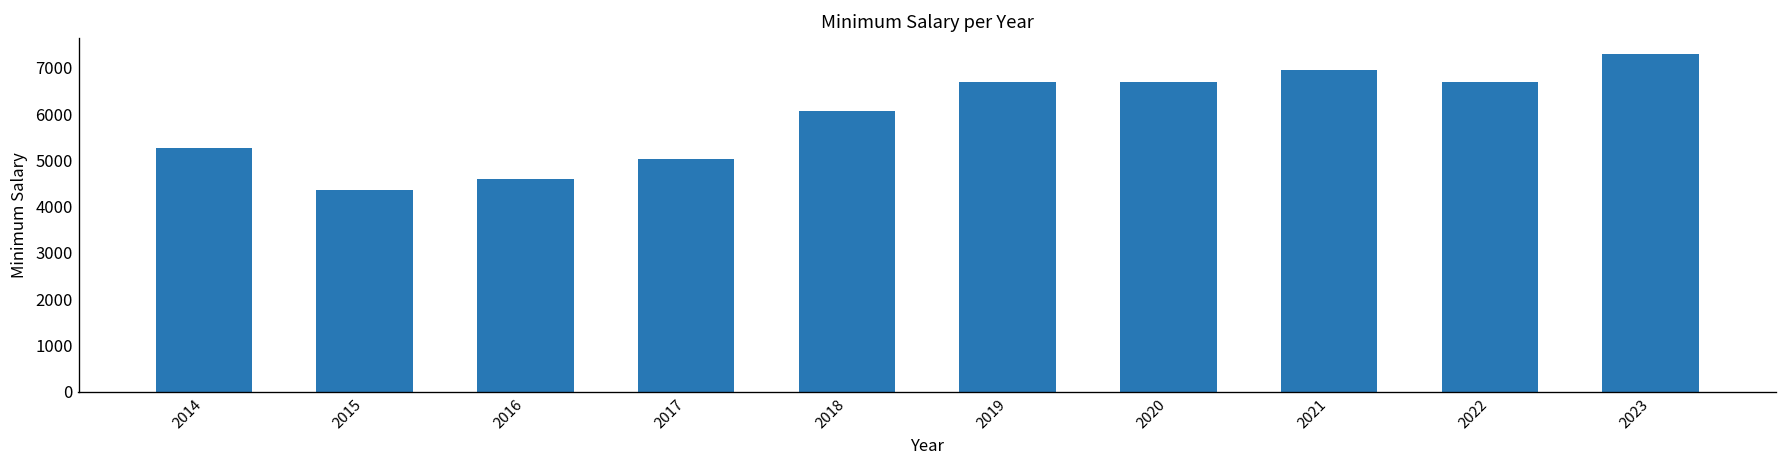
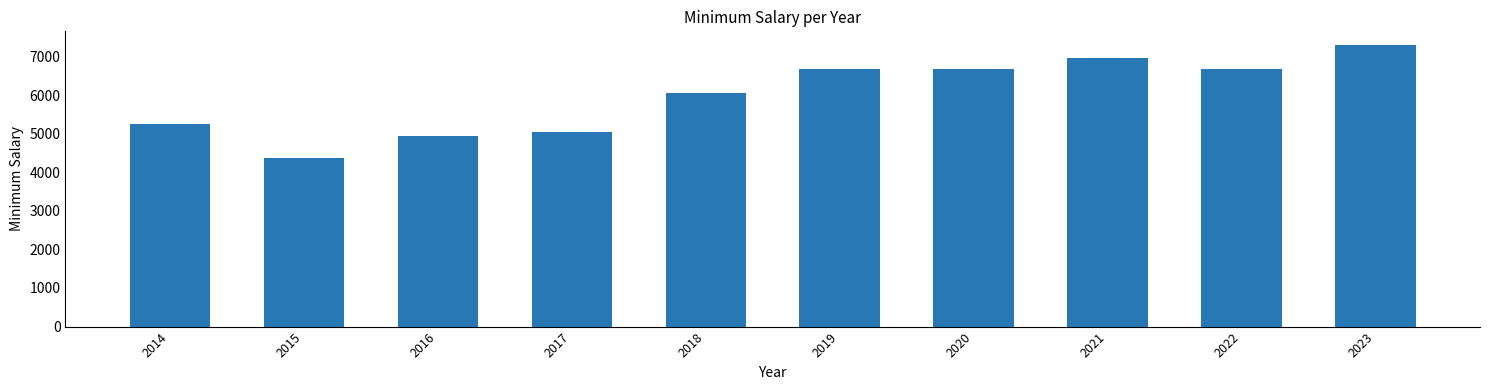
  {
    "2014": 5300,
    "2015": 4400,
-   "2016": 4600,
+   "2016": 4900,
    "2017": 5000,
    "2018": 6100,
    "2019": 6700,
    "2020": 6700,
    "2021": 7000,
    "2022": 6700,
    "2023": 7300
  }
